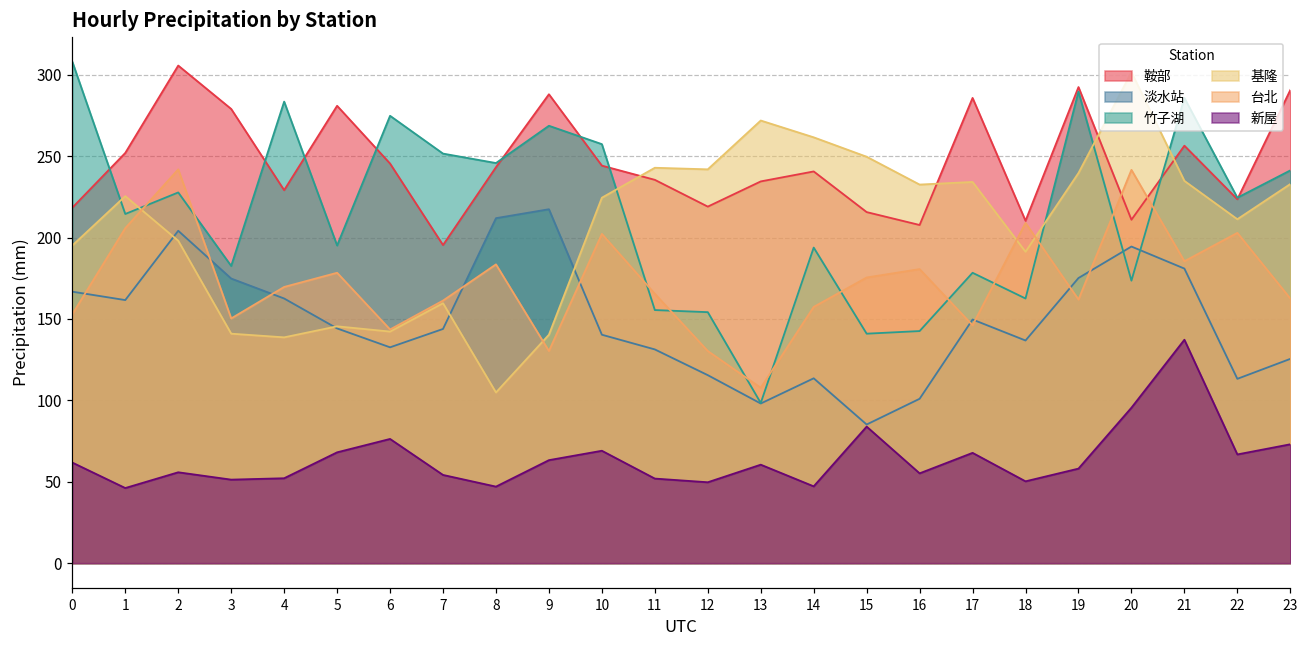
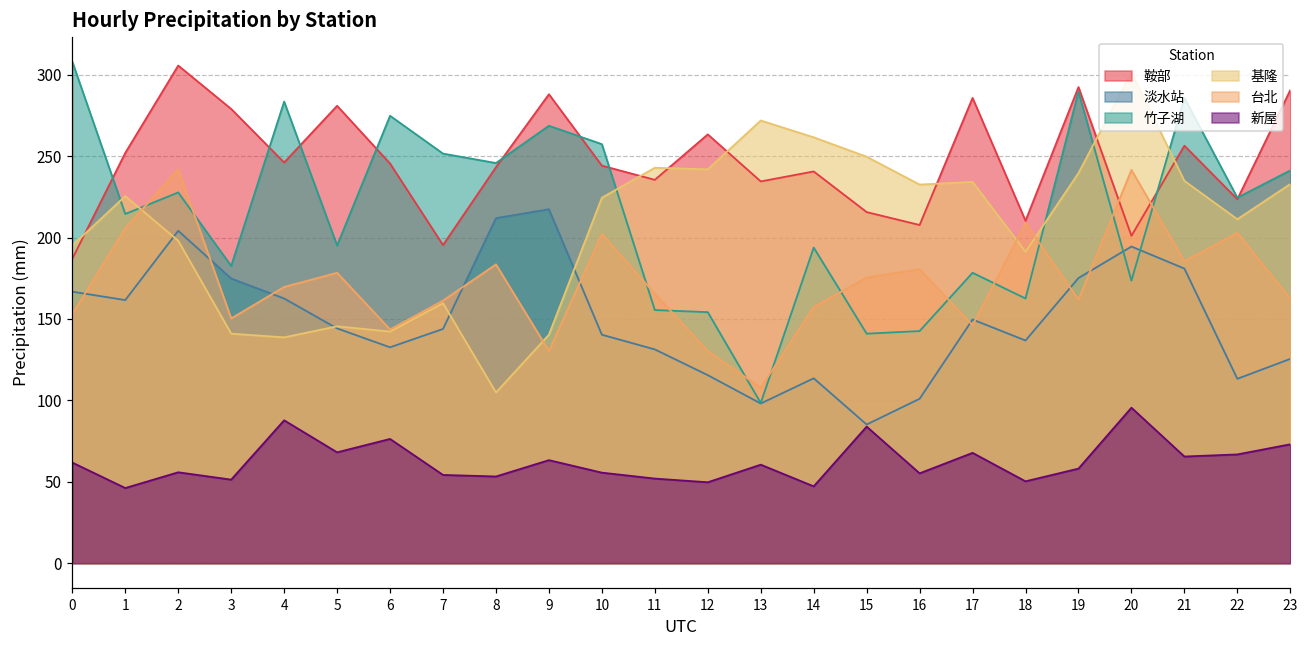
  {
    "鞍部": {
-     "0": 218,
+     "0": 187,
      "1": 252,
      "2": 306,
      "3": 279,
-     "4": 229,
+     "4": 246,
      "5": 281,
      "6": 245,
      "7": 195,
      "8": 243,
      "9": 288,
      "10": 244,
      "11": 235,
-     "12": 219,
+     "12": 263,
      "13": 235,
      "14": 241,
      "15": 216,
      "16": 208,
      "17": 286,
      "19": 292,
-     "20": 211,
+     "20": 201,
      "21": 256,
      "23": 291
    },
    "新屋": {
      "0": 62,
      "1": 46,
      "2": 56,
      "3": 51,
-     "4": 52,
+     "4": 88,
      "5": 68,
      "6": 76,
      "7": 54,
-     "8": 47,
+     "8": 53,
      "9": 63,
-     "10": 69,
+     "10": 56,
      "11": 52,
      "12": 50,
      "13": 60,
      "14": 47,
      "16": 55,
      "17": 68,
      "18": 50,
      "19": 58,
      "20": 95,
-     "21": 137,
+     "21": 65,
      "22": 67,
      "23": 73
    }
  }
